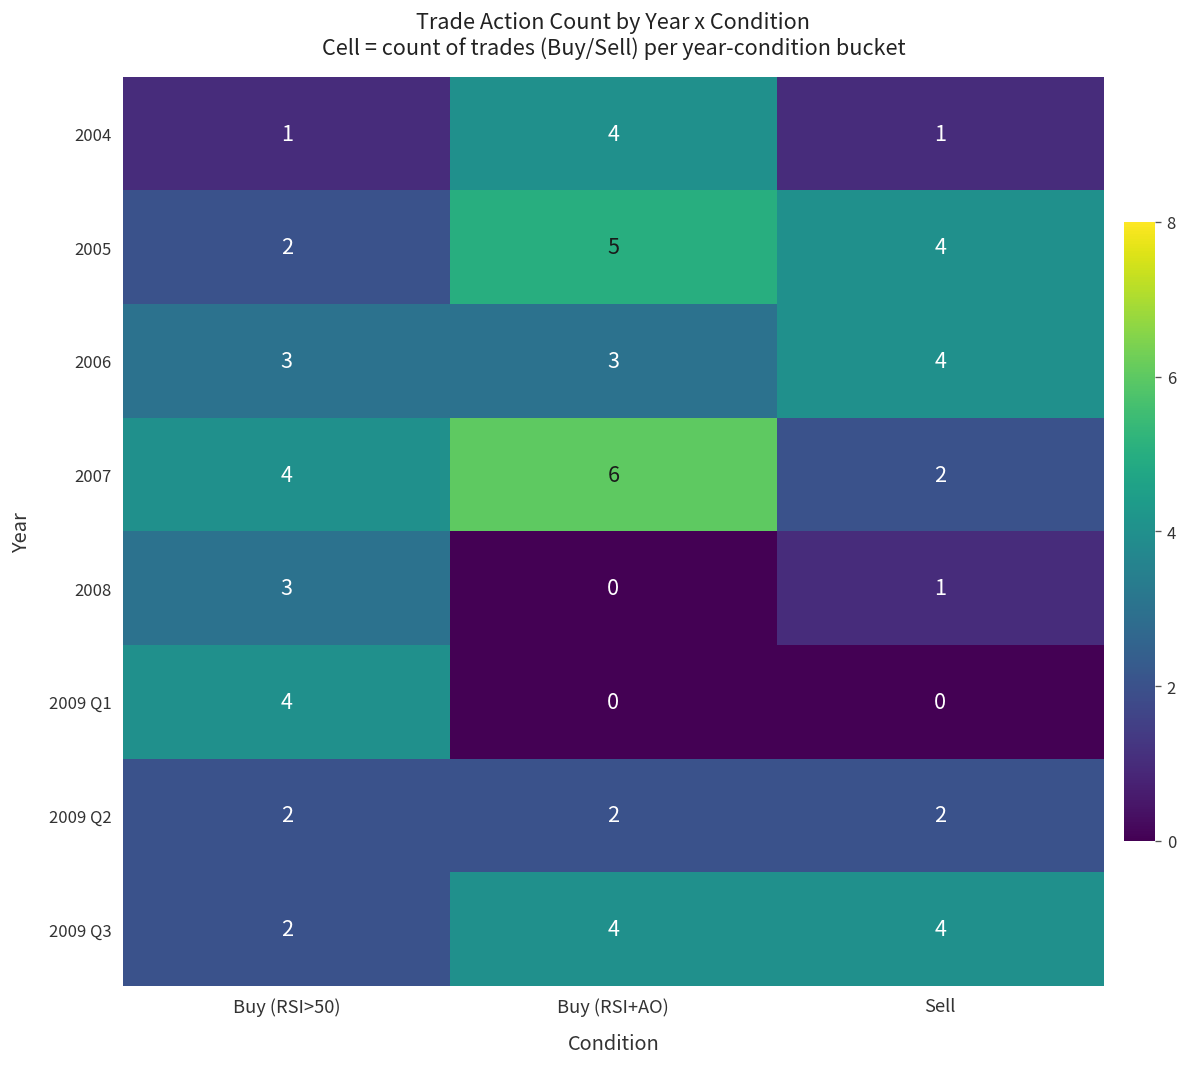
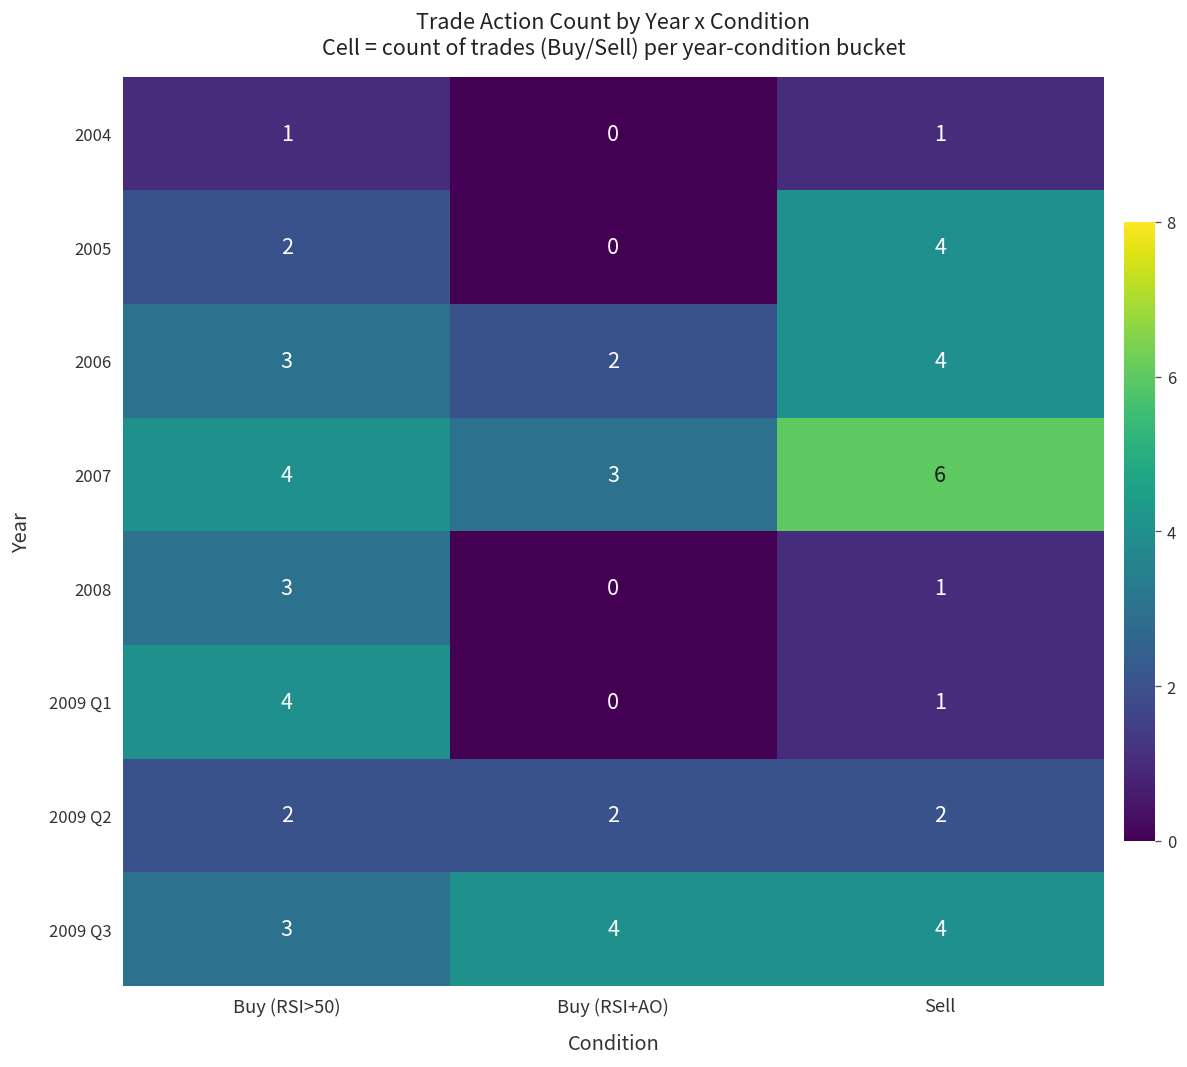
  {
    "2004": {
      "Buy (RSI>50)": 1,
-     "Buy (RSI+AO)": 4,
+     "Buy (RSI+AO)": 0,
      "Sell": 1
    },
    "2005": {
      "Buy (RSI>50)": 2,
-     "Buy (RSI+AO)": 5,
+     "Buy (RSI+AO)": 0,
      "Sell": 4
    },
    "2006": {
      "Buy (RSI>50)": 3,
-     "Buy (RSI+AO)": 3,
+     "Buy (RSI+AO)": 2,
      "Sell": 4
    },
    "2007": {
      "Buy (RSI>50)": 4,
-     "Buy (RSI+AO)": 6,
-     "Sell": 2
+     "Buy (RSI+AO)": 3,
+     "Sell": 6
    },
    "2008": {
      "Buy (RSI>50)": 3,
      "Buy (RSI+AO)": 0,
      "Sell": 1
    },
    "2009 Q1": {
      "Buy (RSI>50)": 4,
      "Buy (RSI+AO)": 0,
-     "Sell": 0
+     "Sell": 1
    },
    "2009 Q2": {
      "Buy (RSI>50)": 2,
      "Buy (RSI+AO)": 2,
      "Sell": 2
    },
    "2009 Q3": {
-     "Buy (RSI>50)": 2,
+     "Buy (RSI>50)": 3,
      "Buy (RSI+AO)": 4,
      "Sell": 4
    }
  }
